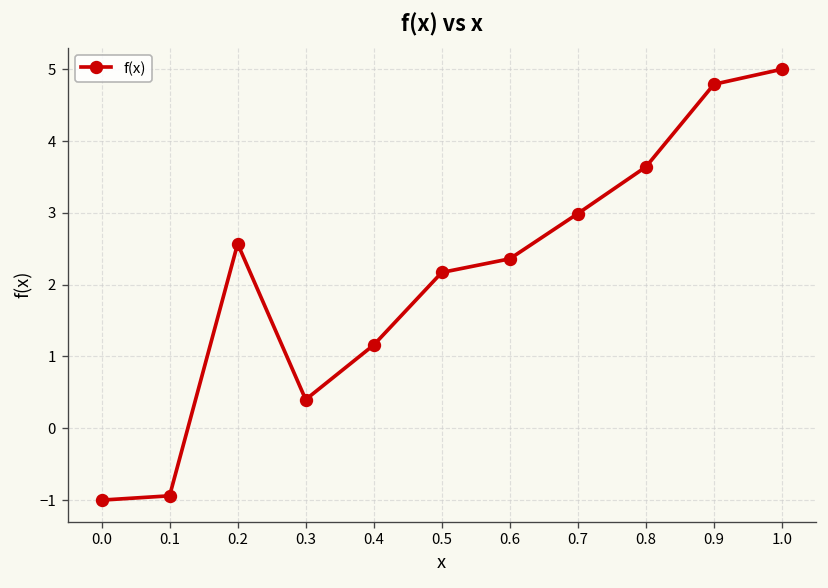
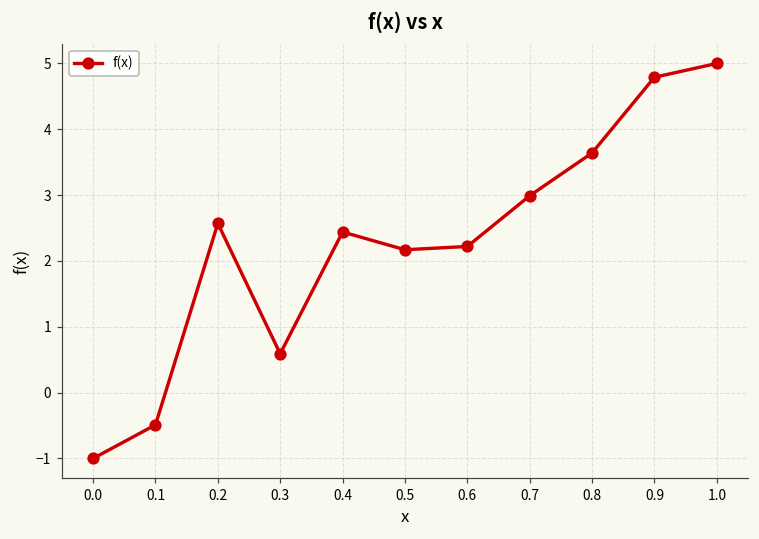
  {
    "0.0": -1.0,
-   "0.1": -0.9,
+   "0.1": -0.5,
    "0.2": 2.6,
-   "0.3": 0.4,
-   "0.4": 1.2,
+   "0.3": 0.6,
+   "0.4": 2.4,
    "0.5": 2.2,
-   "0.6": 2.4,
+   "0.6": 2.2,
    "0.7": 3.0,
    "0.8": 3.6,
    "0.9": 4.8,
    "1.0": 5.0
  }
